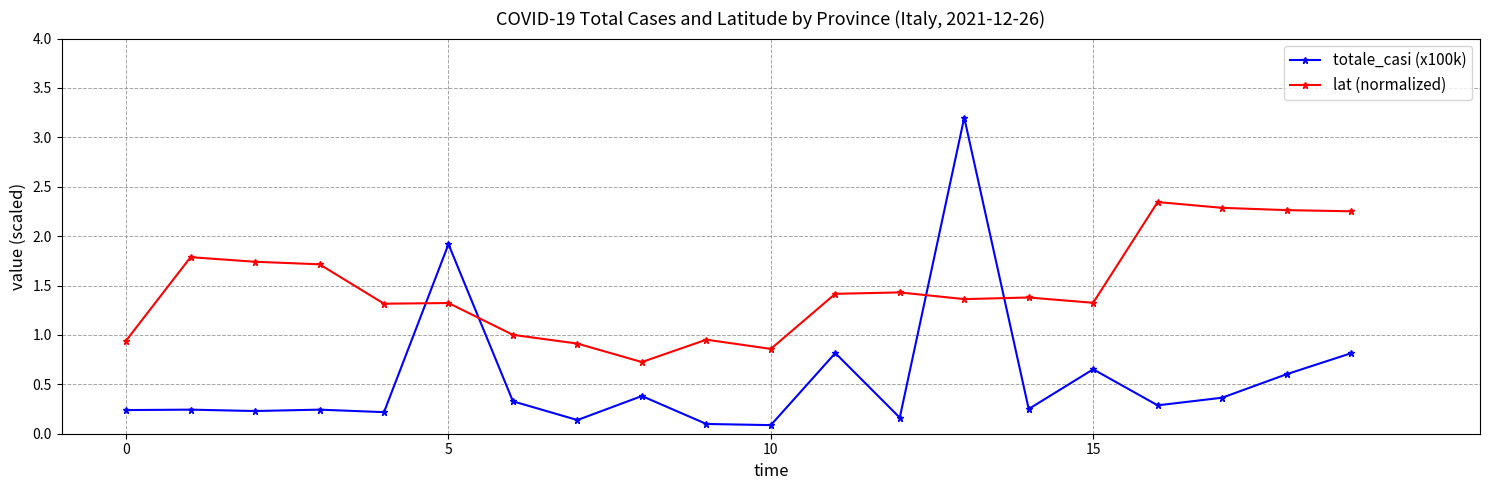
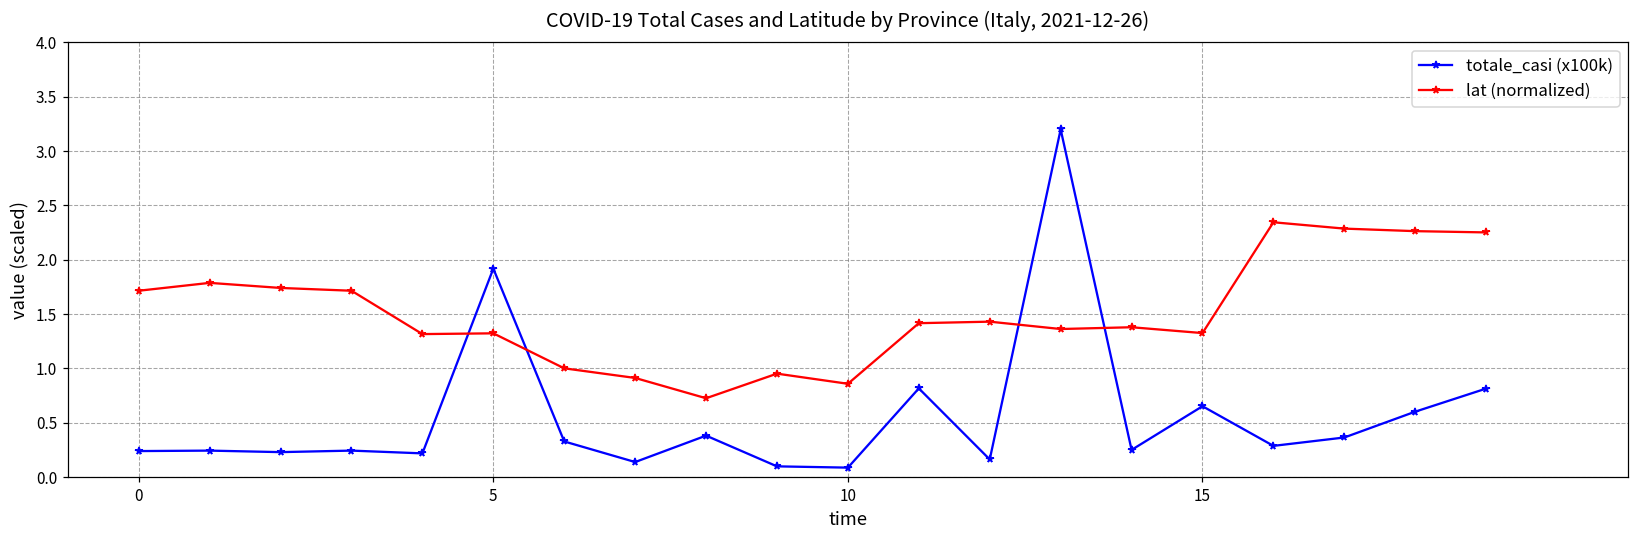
  {
    "totale_casi (x100k)": {
      "0": 0.2,
      "5": 1.9,
      "10": 0.1,
      "15": 0.7
    },
    "lat (normalized)": {
-     "0": 0.9,
+     "0": 1.7,
      "5": 1.3,
      "10": 0.9,
      "15": 1.3
    }
  }
